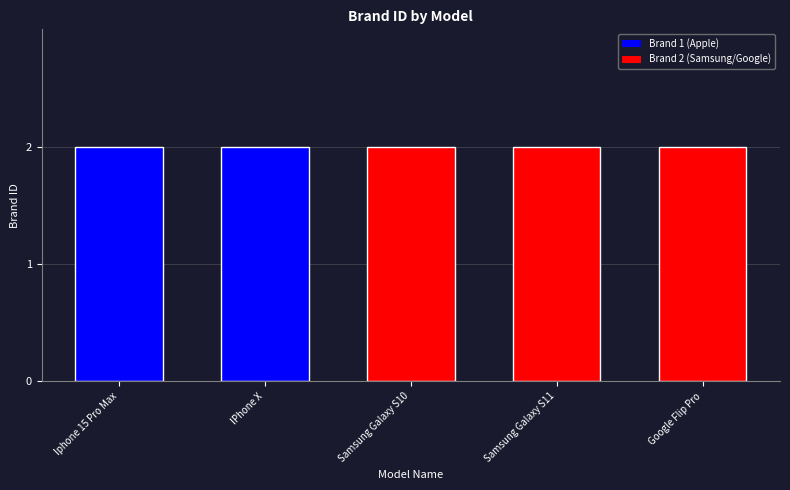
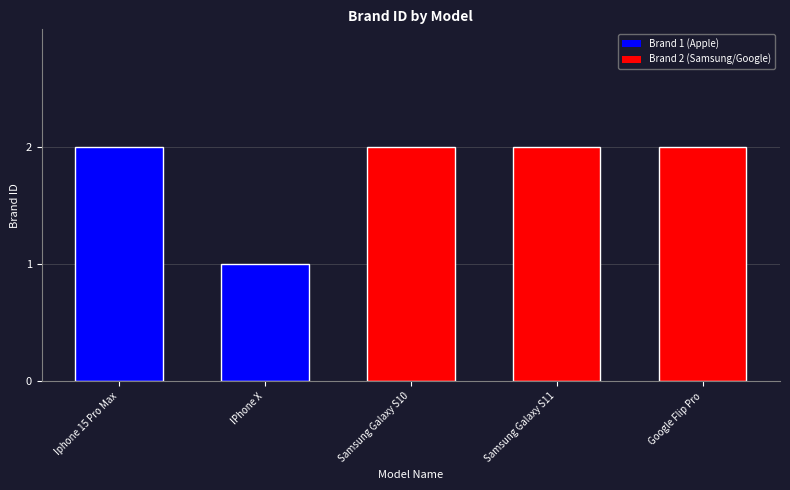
  {
    "Iphone 15 Pro Max": 2,
-   "IPhone X": 2,
+   "IPhone X": 1,
    "Samsung Galaxy S10": 2,
    "Samsung Galaxy S11": 2,
    "Google Flip Pro": 2
  }
